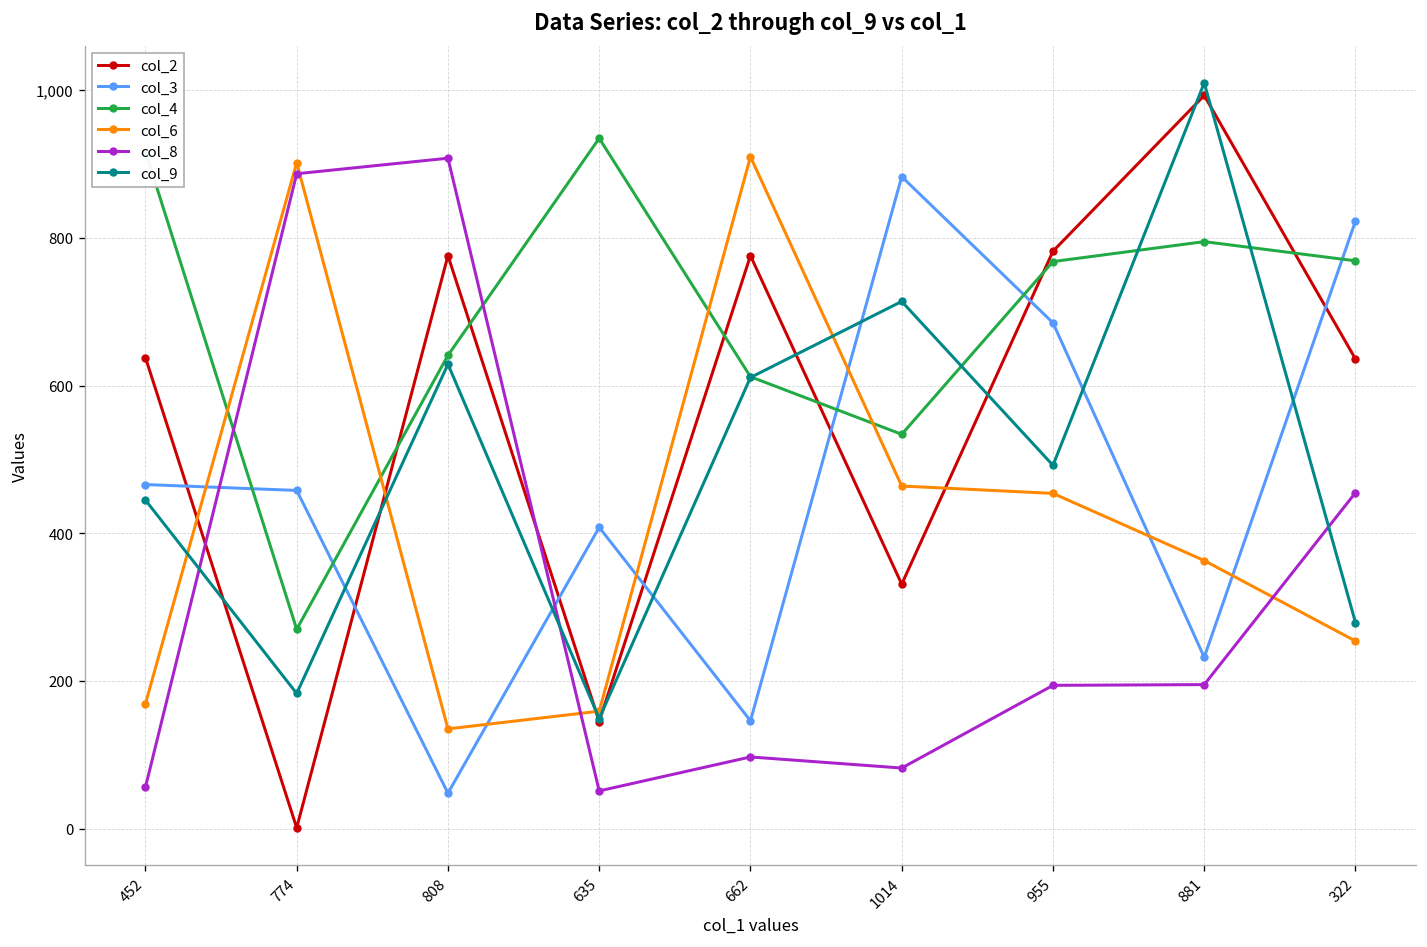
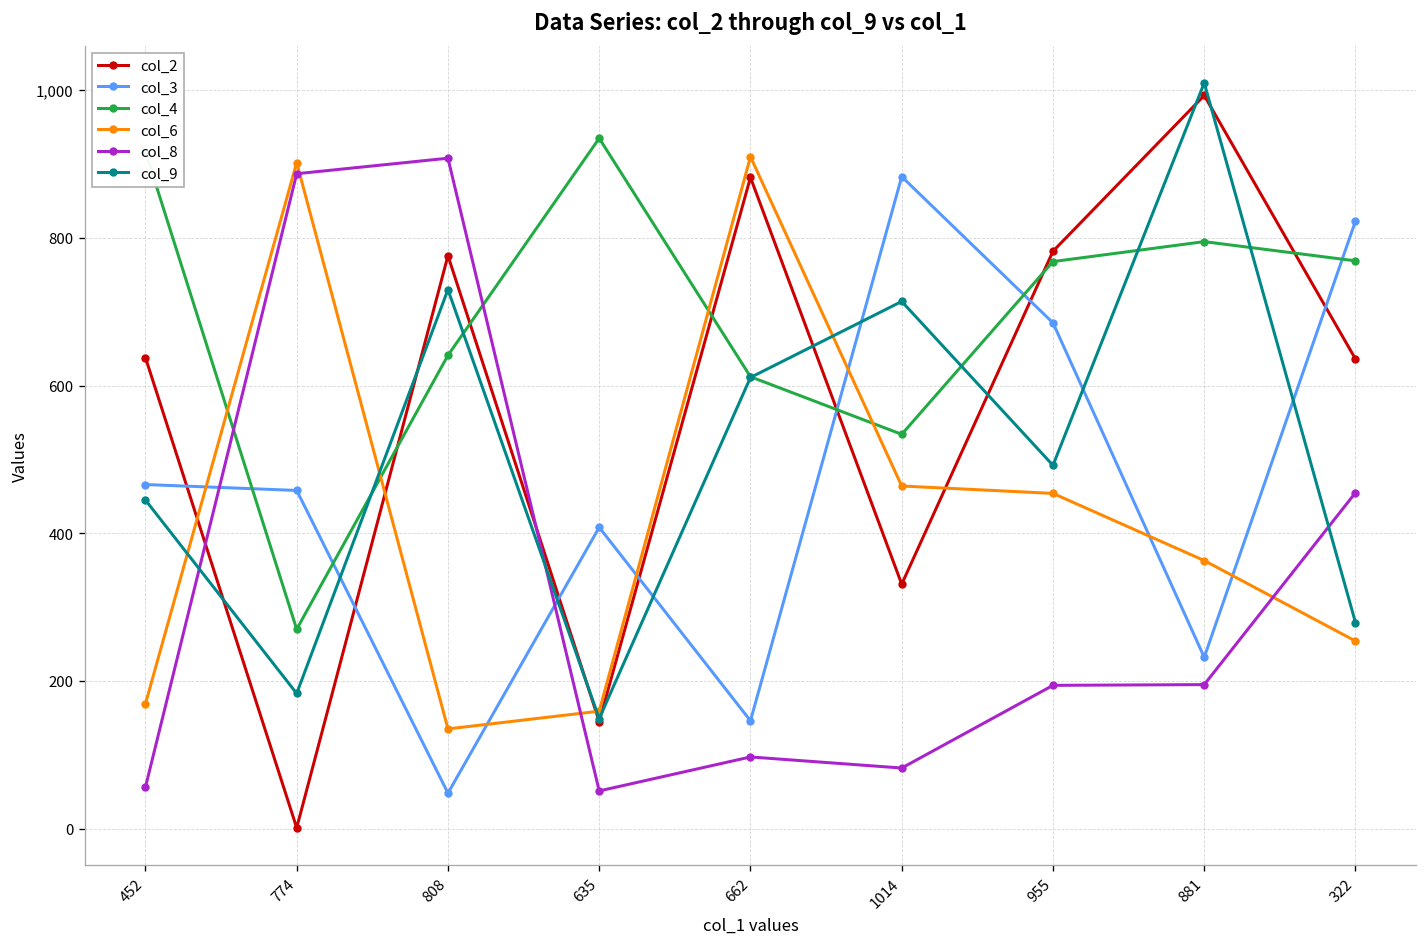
  {
    "col_2": {
      "452": "640",
      "774": "0",
      "808": "780",
-     "662": "780",
+     "662": "880",
      "1014": "330",
      "955": "780",
      "881": "990",
      "322": "640"
    },
    "col_3": {
      "452": "470",
      "774": "460",
      "808": "50",
      "635": "410",
      "662": "150",
      "1014": "880",
      "955": "690",
      "881": "230",
      "322": "820"
    },
    "col_4": {
      "774": "270",
      "808": "640",
      "635": "940",
      "1014": "530",
      "955": "770",
      "881": "800",
      "322": "770"
    },
    "col_6": {
      "452": "170",
      "774": "900",
      "808": "140",
      "635": "160",
      "662": "910",
      "1014": "460",
      "955": "450",
      "881": "360",
      "322": "250"
    },
    "col_8": {
      "452": "60",
      "774": "890",
      "808": "910",
      "635": "50",
      "662": "100",
      "1014": "80",
      "955": "190",
      "881": "200",
      "322": "460"
    },
    "col_9": {
      "452": "450",
      "774": "180",
-     "808": "630",
+     "808": "730",
      "1014": "710",
      "955": "490",
      "881": "1,010",
      "322": "280"
    }
  }
